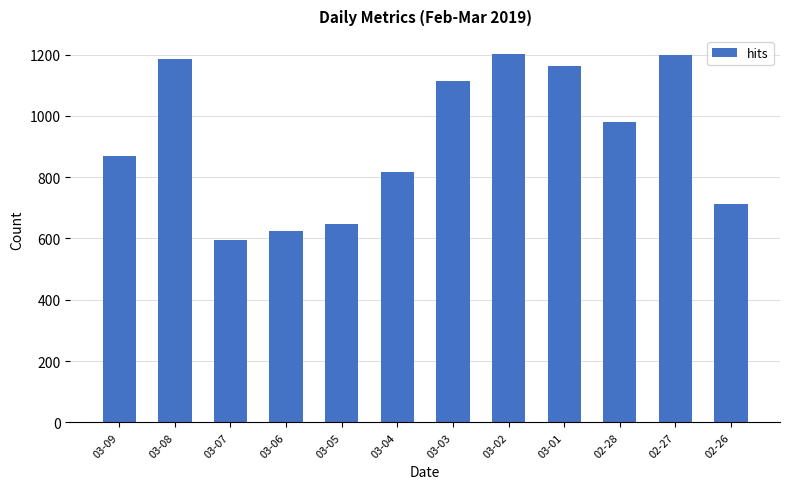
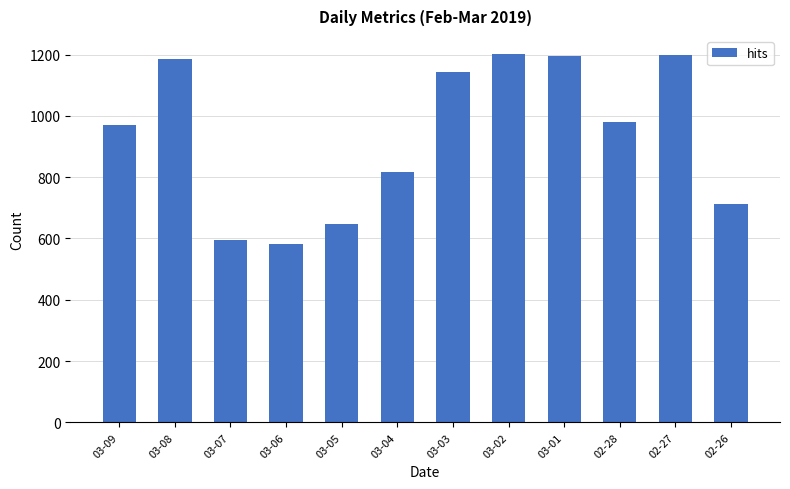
  {
-   "03-09": 870,
+   "03-09": 970,
    "03-08": 1190,
    "03-07": 590,
-   "03-06": 620,
+   "03-06": 580,
    "03-05": 650,
    "03-04": 820,
-   "03-03": 1120,
+   "03-03": 1140,
    "03-02": 1200,
-   "03-01": 1160,
+   "03-01": 1190,
    "02-28": 980,
    "02-27": 1200,
    "02-26": 710
  }
